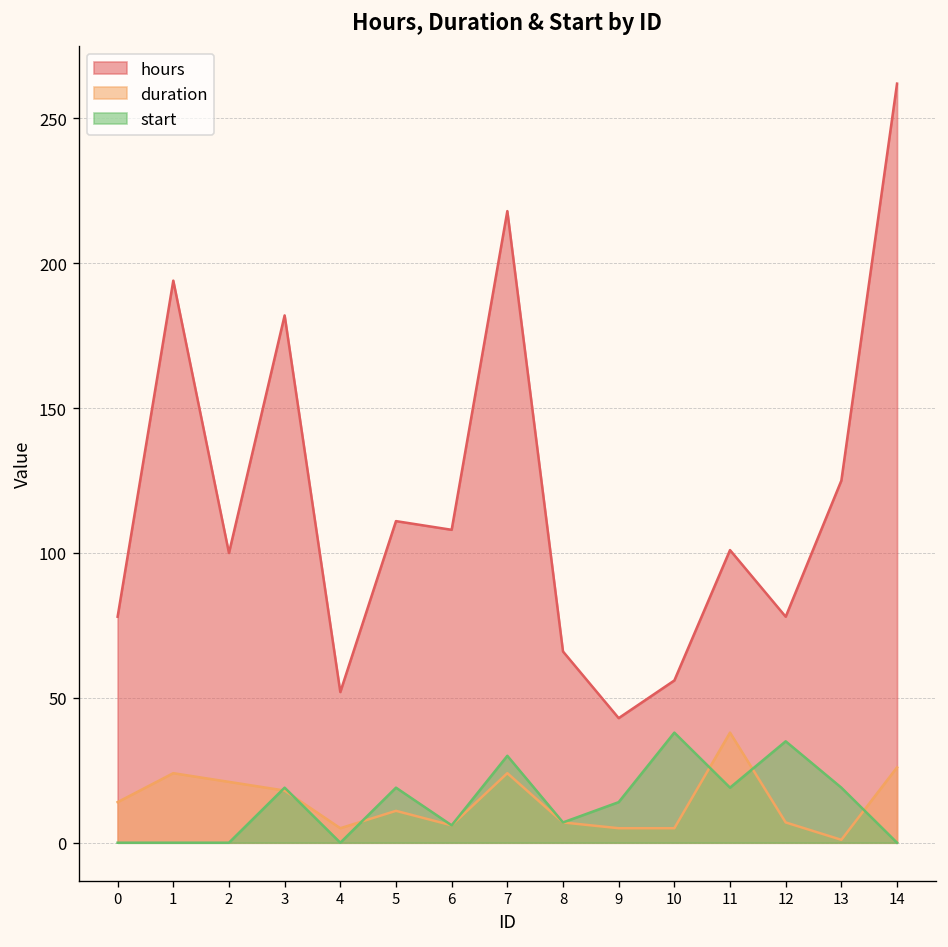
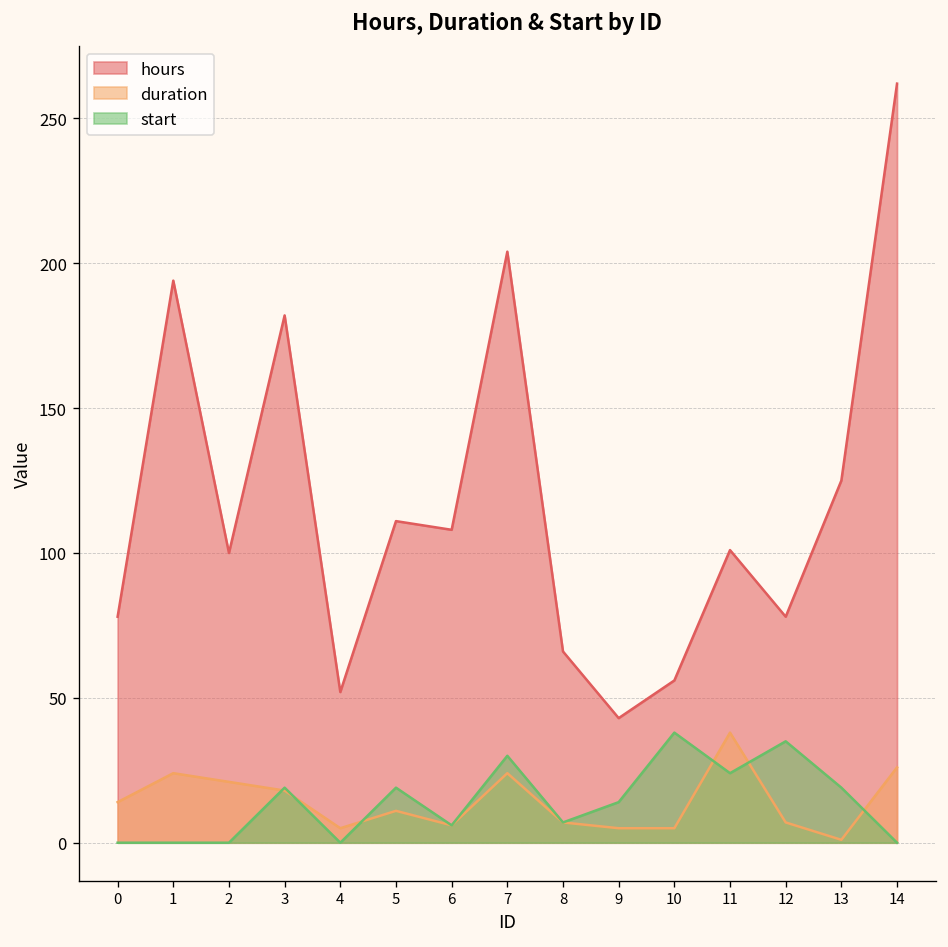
  {
    "hours": {
      "0": 78,
      "1": 194,
      "2": 100,
      "3": 182,
      "4": 52,
      "5": 111,
      "6": 108,
-     "7": 218,
+     "7": 204,
      "8": 66,
      "9": 43,
      "10": 56,
      "11": 101,
      "12": 78,
      "13": 125,
      "14": 262
    },
    "duration": {
      "0": 14,
      "1": 24,
      "2": 21,
      "4": 5,
      "5": 11,
      "7": 24,
      "9": 5,
      "10": 5,
      "11": 38,
      "12": 7,
      "13": 1,
      "14": 26
    },
    "start": {
      "0": 0,
      "1": 0,
      "2": 0,
      "4": 0,
      "5": 19,
      "7": 30,
      "9": 14,
      "10": 38,
-     "11": 19,
+     "11": 24,
      "12": 35,
      "13": 19,
      "14": 0
    }
  }
